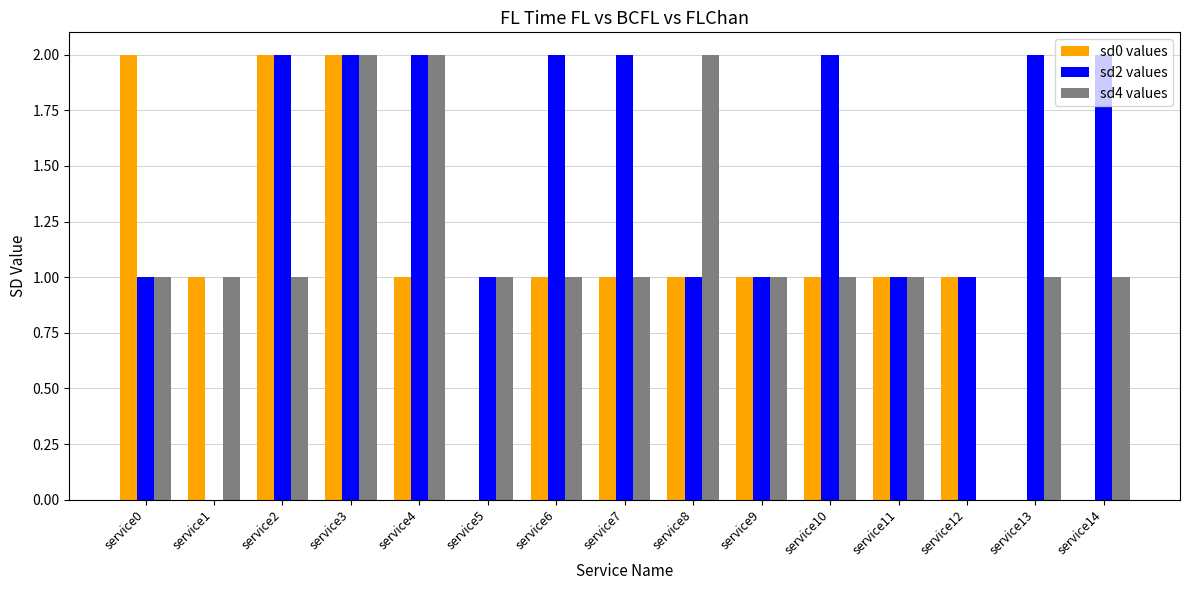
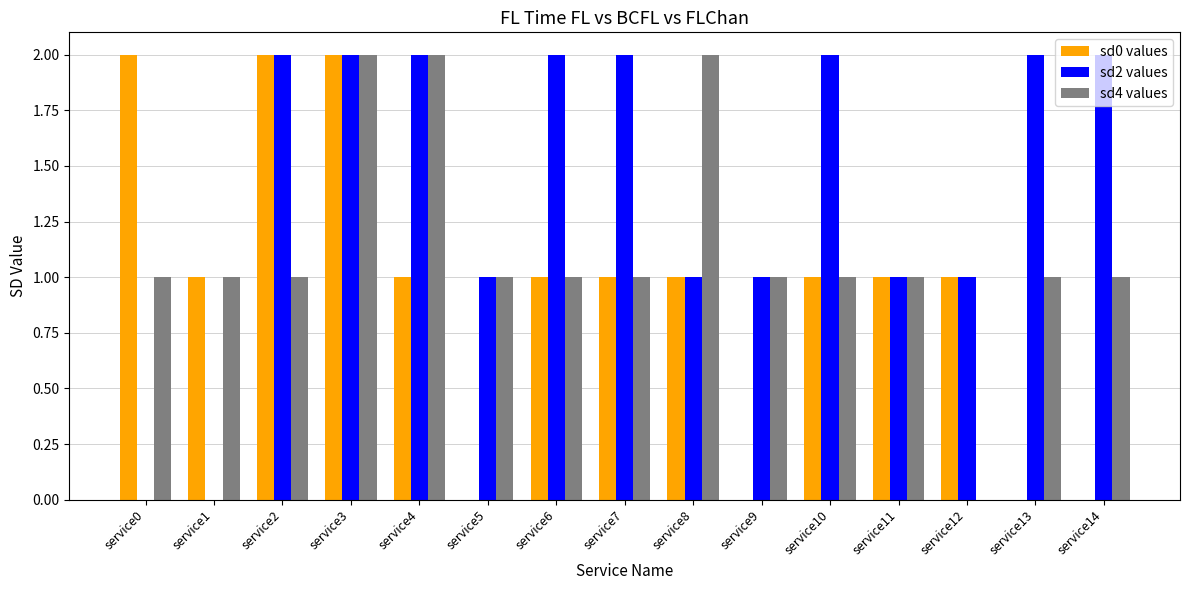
  {
    "sd0 values": {
      "service0": 2,
      "service1": 1,
      "service2": 2,
      "service3": 2,
      "service4": 1,
      "service5": 0,
      "service6": 1,
      "service7": 1,
      "service8": 1,
-     "service9": 1,
+     "service9": 0,
      "service10": 1,
      "service11": 1,
      "service12": 1,
      "service13": 0,
      "service14": 0
    },
    "sd2 values": {
-     "service0": 1,
+     "service0": 0,
      "service1": 0,
      "service2": 2,
      "service3": 2,
      "service4": 2,
      "service5": 1,
      "service6": 2,
      "service7": 2,
      "service8": 1,
      "service9": 1,
      "service10": 2,
      "service11": 1,
      "service12": 1,
      "service13": 2
    },
    "sd4 values": {
      "service0": 1,
      "service1": 1,
      "service2": 1,
      "service3": 2,
      "service4": 2,
      "service5": 1,
      "service6": 1,
      "service7": 1,
      "service8": 2,
      "service9": 1,
      "service10": 1,
      "service11": 1,
      "service12": 0,
      "service13": 1,
      "service14": 1
    }
  }
